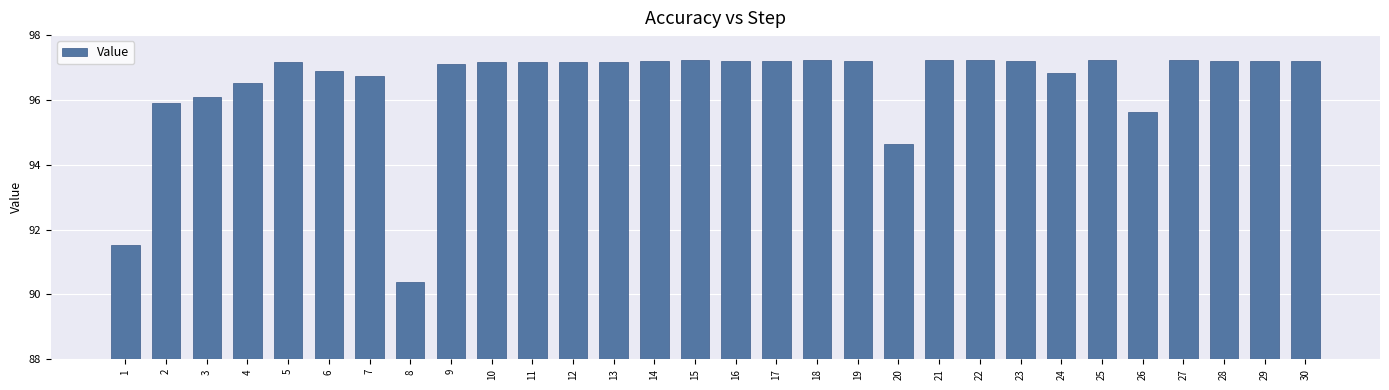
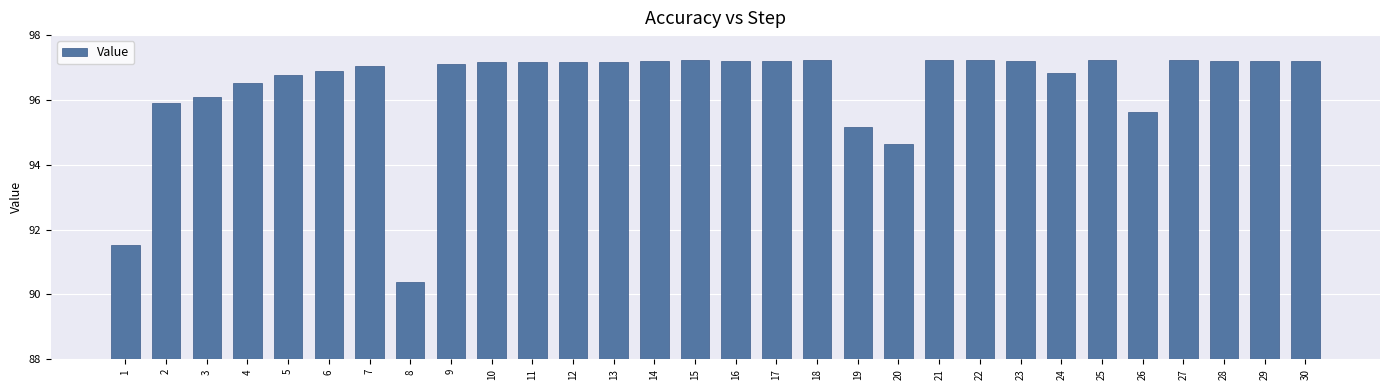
  {
    "1": 91.5,
    "2": 95.9,
    "3": 96.1,
    "4": 96.5,
-   "5": 97.2,
+   "5": 96.8,
    "6": 96.9,
-   "7": 96.7,
+   "7": 97.1,
    "8": 90.4,
    "9": 97.1,
    "10": 97.2,
    "11": 97.2,
    "12": 97.2,
    "13": 97.2,
    "14": 97.2,
    "15": 97.2,
    "16": 97.2,
    "17": 97.2,
    "18": 97.2,
-   "19": 97.2,
+   "19": 95.2,
    "20": 94.6,
    "21": 97.2,
    "22": 97.2,
    "23": 97.2,
    "24": 96.8,
    "25": 97.2,
    "26": 95.6,
    "27": 97.2,
    "28": 97.2,
    "29": 97.2,
    "30": 97.2
  }
